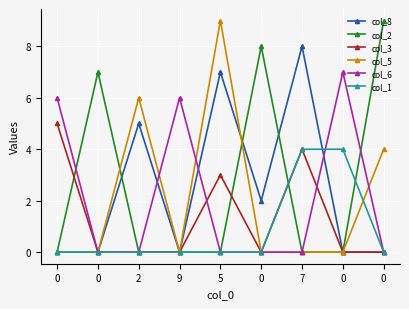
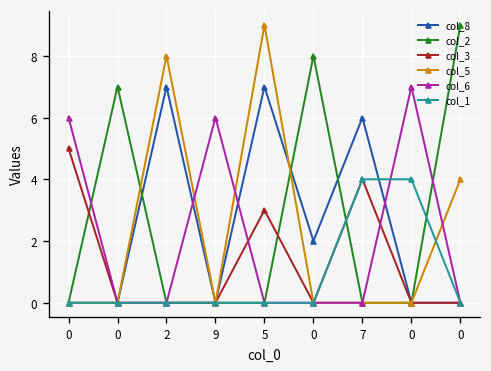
  {
    "col_8": {
-     "2": 5,
+     "2": 7,
      "5": 7,
-     "7": 8
+     "7": 6
    },
    "col_3": {
      "5": 3
    },
    "col_5": {
-     "2": 6,
+     "2": 8,
      "5": 9
    },
    "col_6": {
      "9": 6
    }
  }
